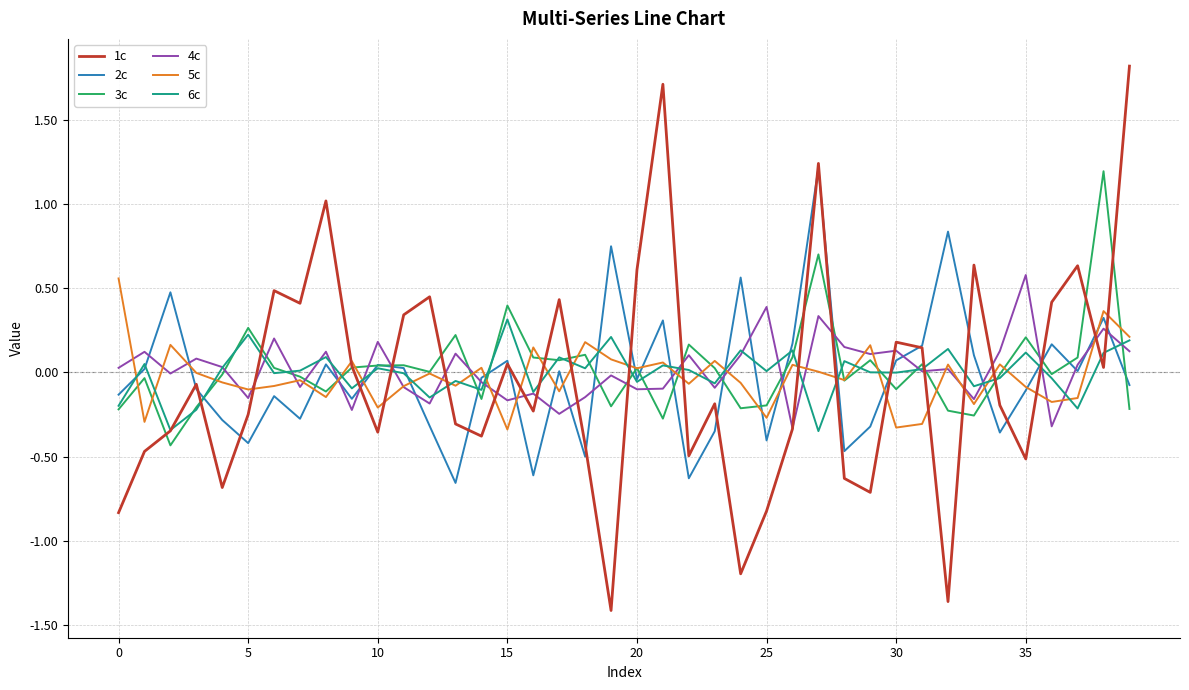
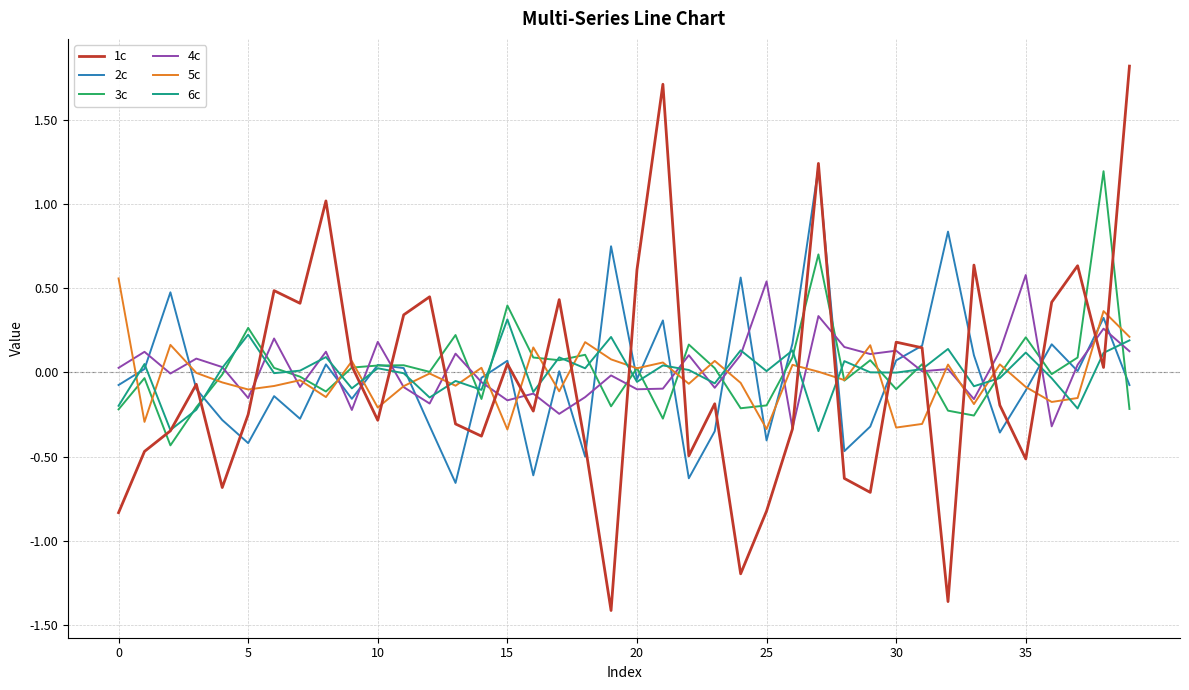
  {
    "1c": {
      "0": -0.83,
      "5": -0.25,
-     "10": -0.35,
+     "10": -0.28,
      "15": 0.05,
      "20": 0.61,
      "25": -0.82,
      "30": 0.18,
      "35": -0.51
    },
    "2c": {
-     "0": -0.13,
+     "0": -0.07,
      "5": -0.42,
      "15": 0.07,
      "20": -0.04,
      "25": -0.40,
      "30": 0.07,
      "35": -0.11
    },
    "4c": {
      "0": 0.03,
      "5": -0.15,
      "10": 0.18,
      "15": -0.17,
      "20": -0.10,
-     "25": 0.39,
+     "25": 0.54,
      "30": 0.13,
      "35": 0.58
    },
    "5c": {
      "0": 0.56,
      "5": -0.10,
      "10": -0.21,
      "15": -0.34,
-     "25": -0.27,
+     "25": -0.34,
      "30": -0.33,
      "35": -0.09
    }
  }
